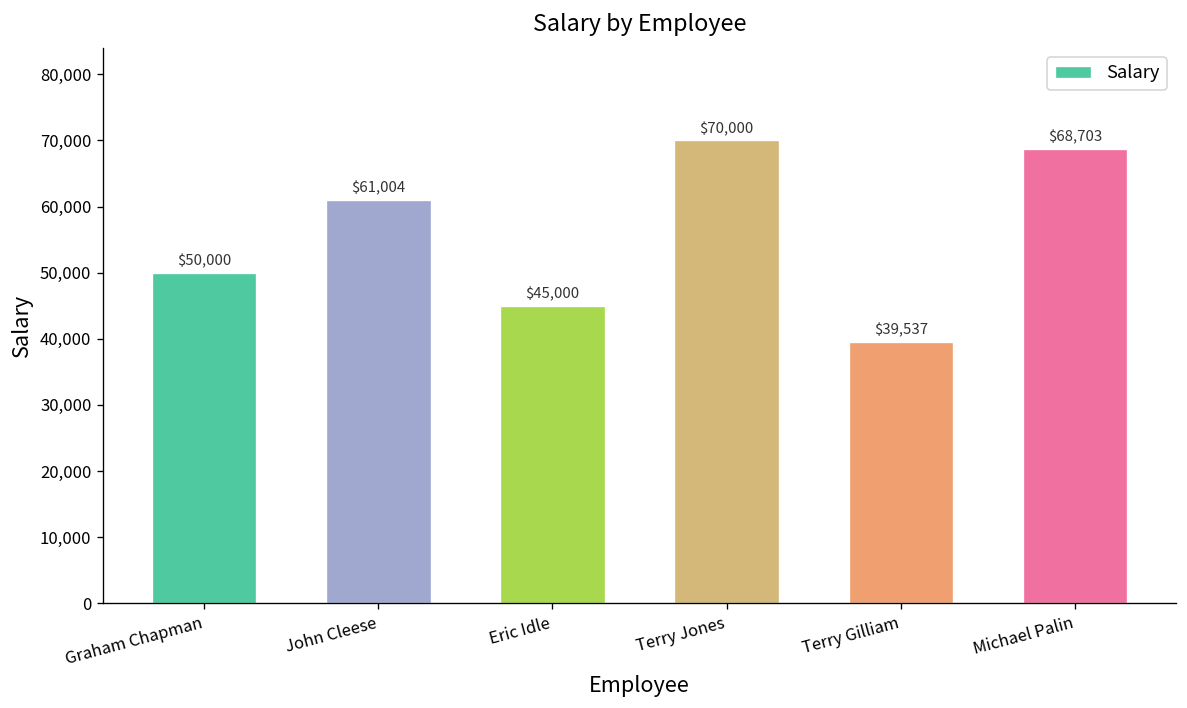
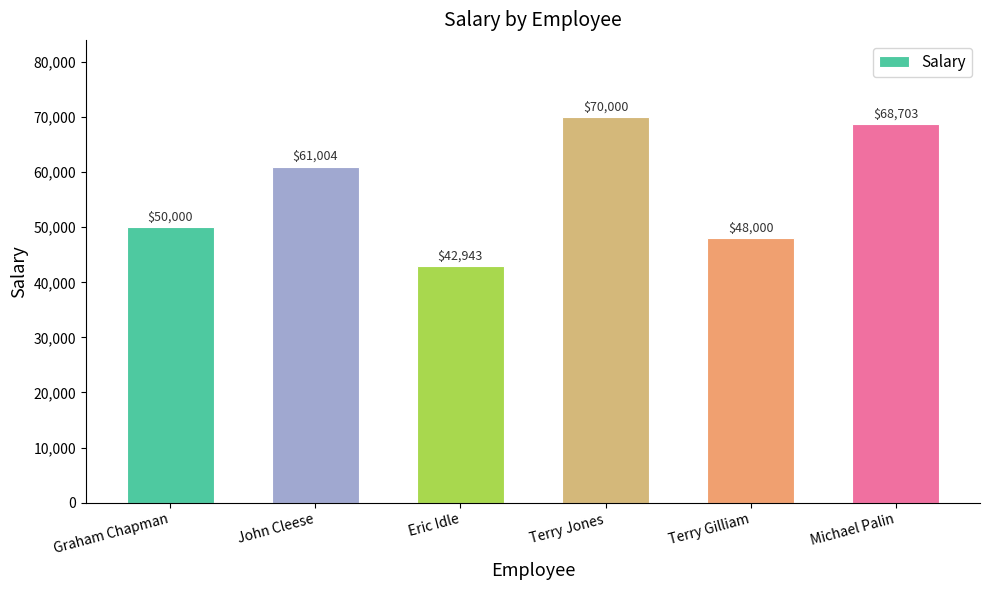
  {
    "Graham Chapman": "$50,000",
    "John Cleese": "$61,004",
-   "Eric Idle": "$45,000",
+   "Eric Idle": "$42,943",
    "Terry Jones": "$70,000",
-   "Terry Gilliam": "$39,537",
+   "Terry Gilliam": "$48,000",
    "Michael Palin": "$68,703"
  }
